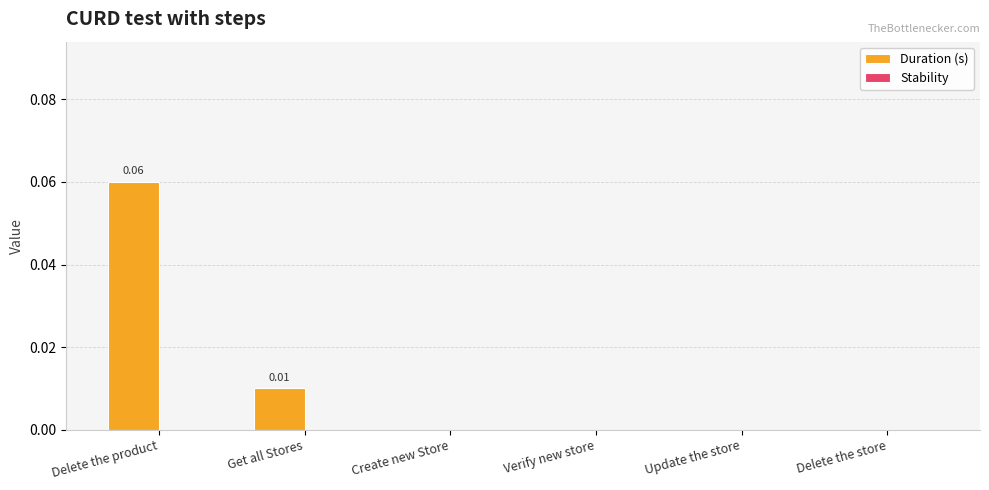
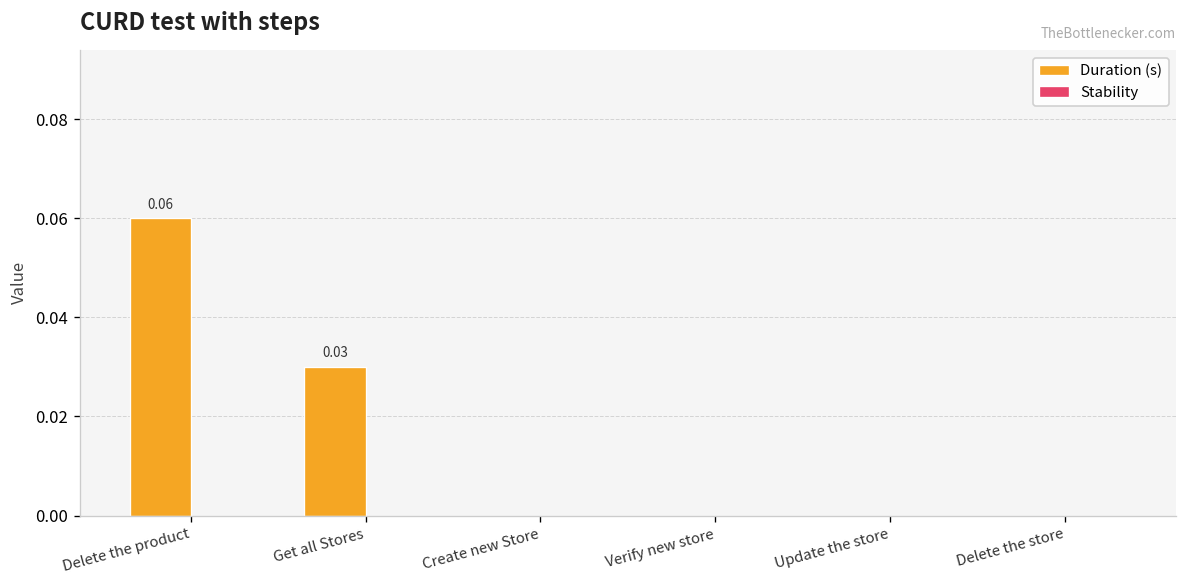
  {
    "Duration (s)": {
      "Delete the product": 0.06,
-     "Get all Stores": 0.01
+     "Get all Stores": 0.03
    },
    "Stability": {
      "Delete the product": 0.000,
      "Get all Stores": 0.000,
      "Create new Store": 0.000,
      "Verify new store": 0.000,
      "Update the store": 0.000,
      "Delete the store": 0.000
    }
  }
